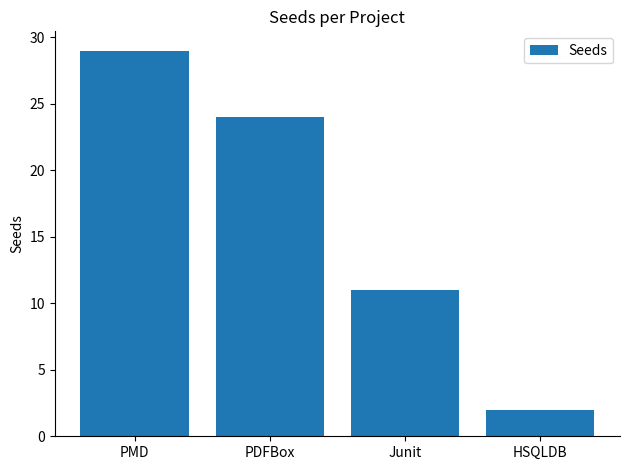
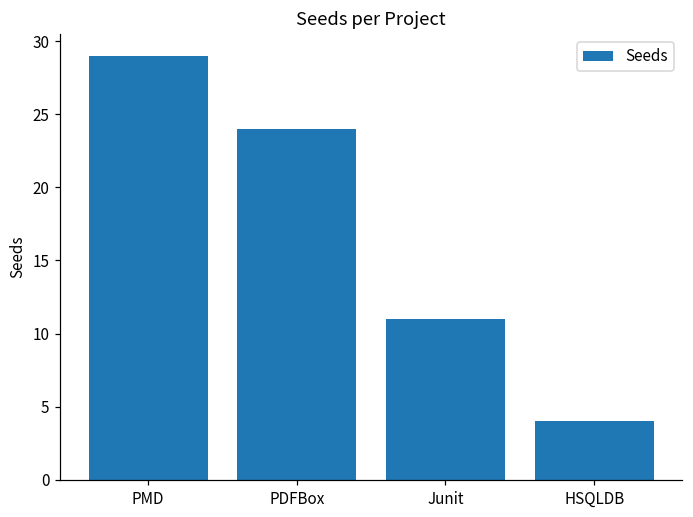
  {
    "PMD": 29,
    "PDFBox": 24,
    "Junit": 11,
-   "HSQLDB": 2
+   "HSQLDB": 4
  }
